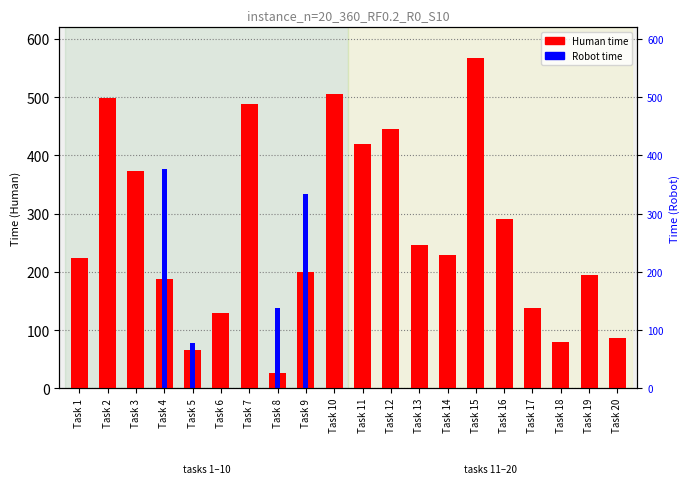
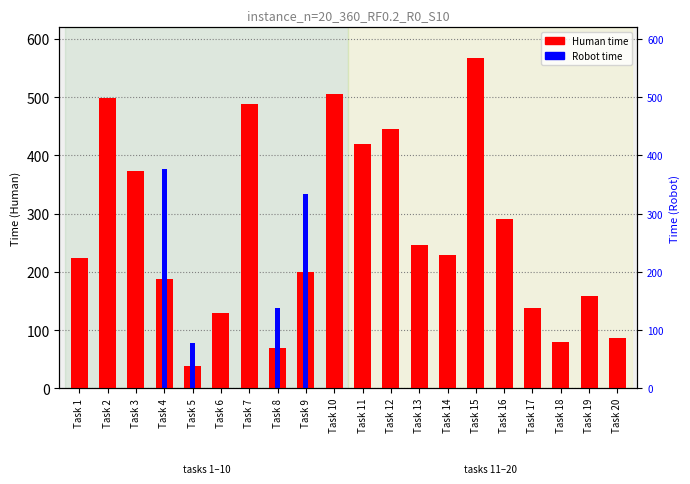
  {
    "Human time": {
      "Task 1": 220,
      "Task 2": 500,
      "Task 3": 370,
-     "Task 5": 70,
+     "Task 5": 40,
      "Task 6": 130,
      "Task 7": 490,
-     "Task 8": 30,
+     "Task 8": 70,
      "Task 10": 510,
      "Task 11": 420,
      "Task 12": 450,
      "Task 13": 250,
      "Task 14": 230,
      "Task 15": 570,
      "Task 16": 290,
      "Task 17": 140,
      "Task 18": 80,
-     "Task 19": 200,
+     "Task 19": 160,
      "Task 20": 90
    }
  }
